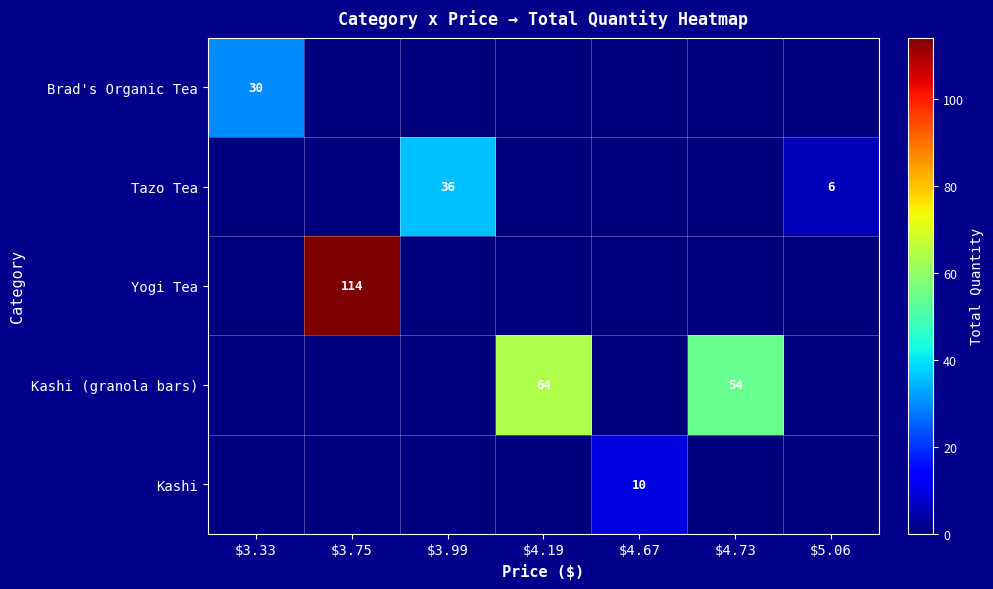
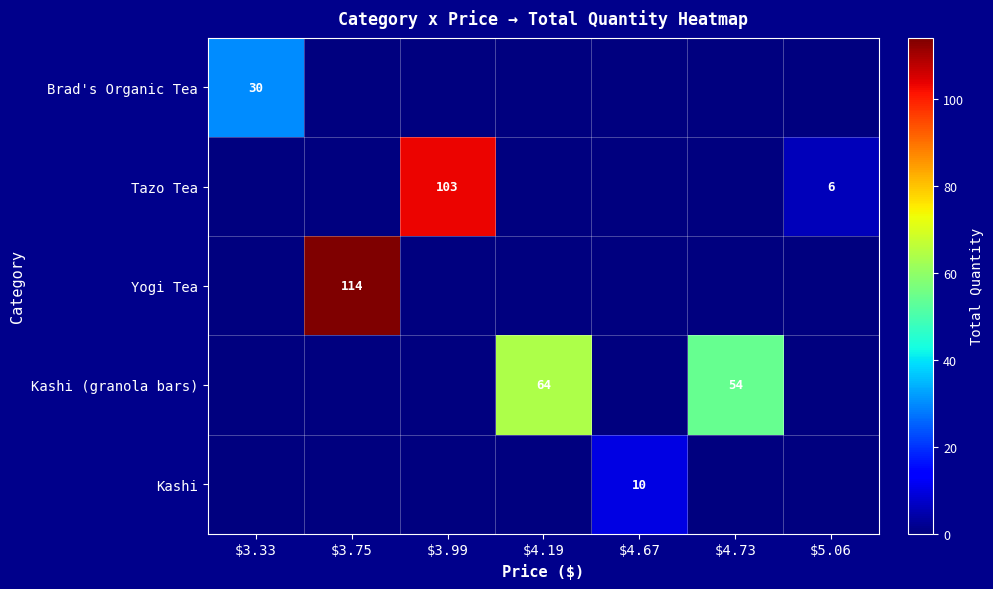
  {
    "Brad's Organic Tea": {
      "$3.33": 30
    },
    "Tazo Tea": {
-     "$3.99": 36,
+     "$3.99": 103,
      "$5.06": 6
    },
    "Yogi Tea": {
      "$3.75": 114
    },
    "Kashi (granola bars)": {
      "$4.19": 64,
      "$4.73": 54
    },
    "Kashi": {
      "$4.67": 10
    }
  }
